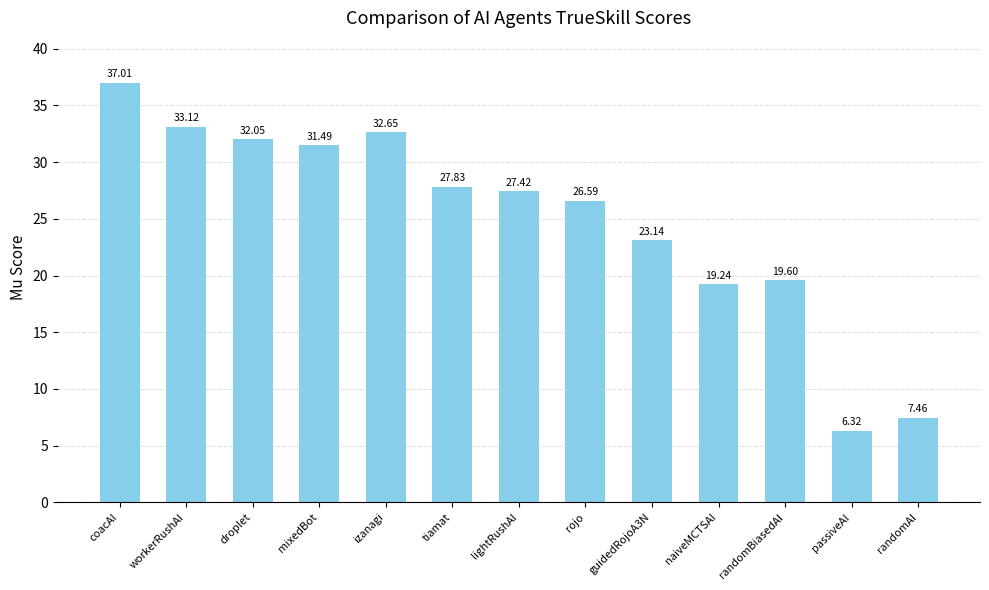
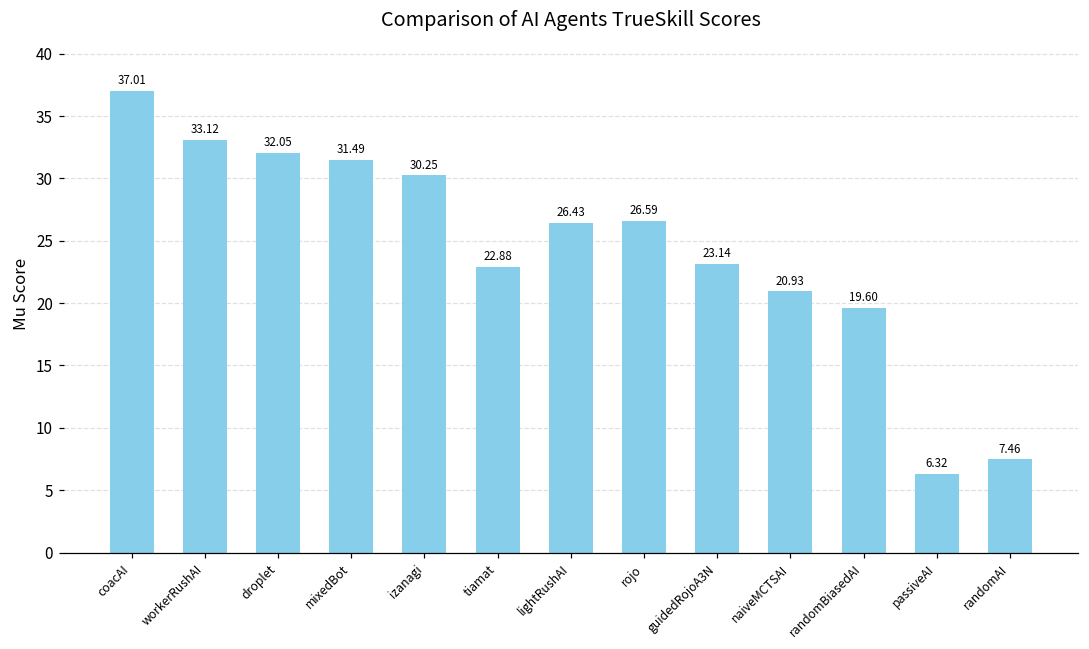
  {
    "coacAI": 37.01,
    "workerRushAI": 33.12,
    "droplet": 32.05,
    "mixedBot": 31.49,
-   "izanagi": 32.65,
-   "tiamat": 27.83,
-   "lightRushAI": 27.42,
+   "izanagi": 30.25,
+   "tiamat": 22.88,
+   "lightRushAI": 26.43,
    "rojo": 26.59,
    "guidedRojoA3N": 23.14,
-   "naiveMCTSAI": 19.24,
+   "naiveMCTSAI": 20.93,
    "randomBiasedAI": 19.60,
    "passiveAI": 6.32,
    "randomAI": 7.46
  }
